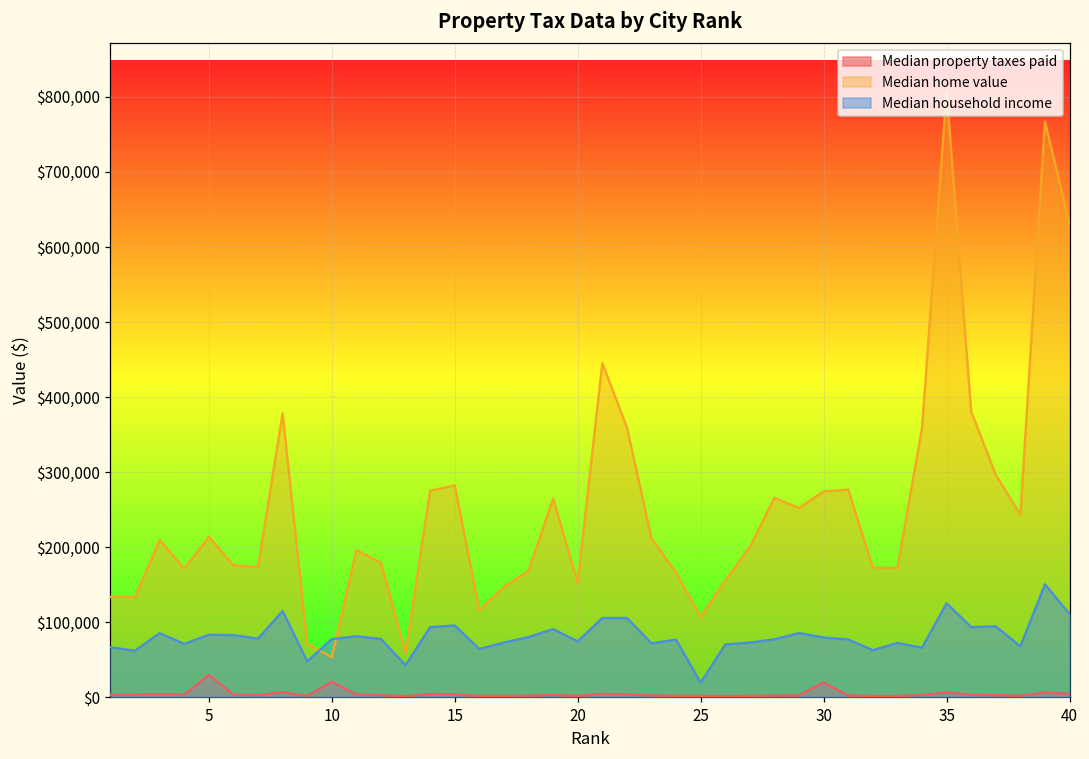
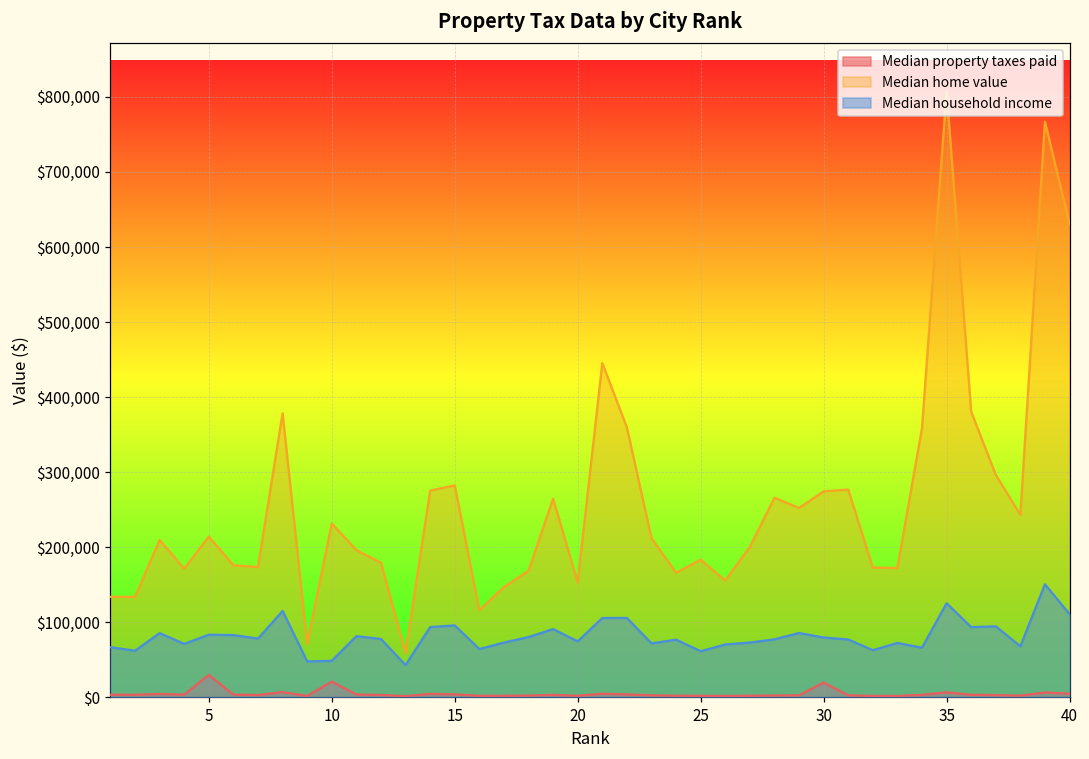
  {
    "Median property taxes paid": {
      "5": "$30,000",
      "10": "$20,000",
      "15": "$0",
      "20": "$0",
      "25": "$0",
      "30": "$20,000",
      "35": "$10,000",
      "40": "$0"
    },
    "Median home value": {
      "5": "$210,000",
-     "10": "$50,000",
+     "10": "$230,000",
      "15": "$280,000",
      "20": "$150,000",
-     "25": "$110,000",
+     "25": "$180,000",
      "30": "$270,000",
      "40": "$630,000"
    },
    "Median household income": {
      "5": "$80,000",
-     "10": "$80,000",
+     "10": "$50,000",
      "15": "$100,000",
      "20": "$70,000",
-     "25": "$20,000",
+     "25": "$60,000",
      "30": "$80,000",
      "35": "$130,000",
      "40": "$110,000"
    }
  }
